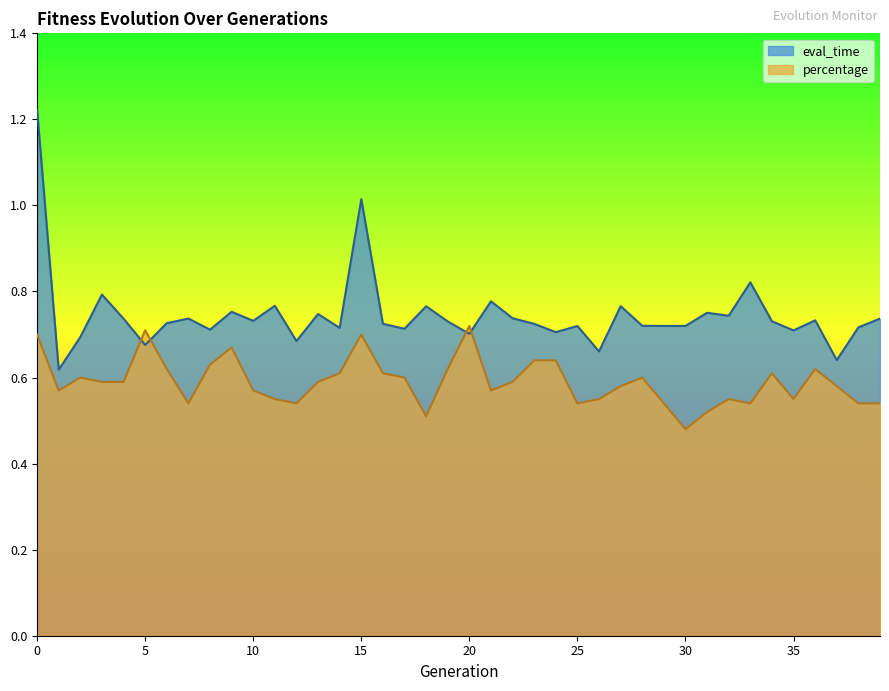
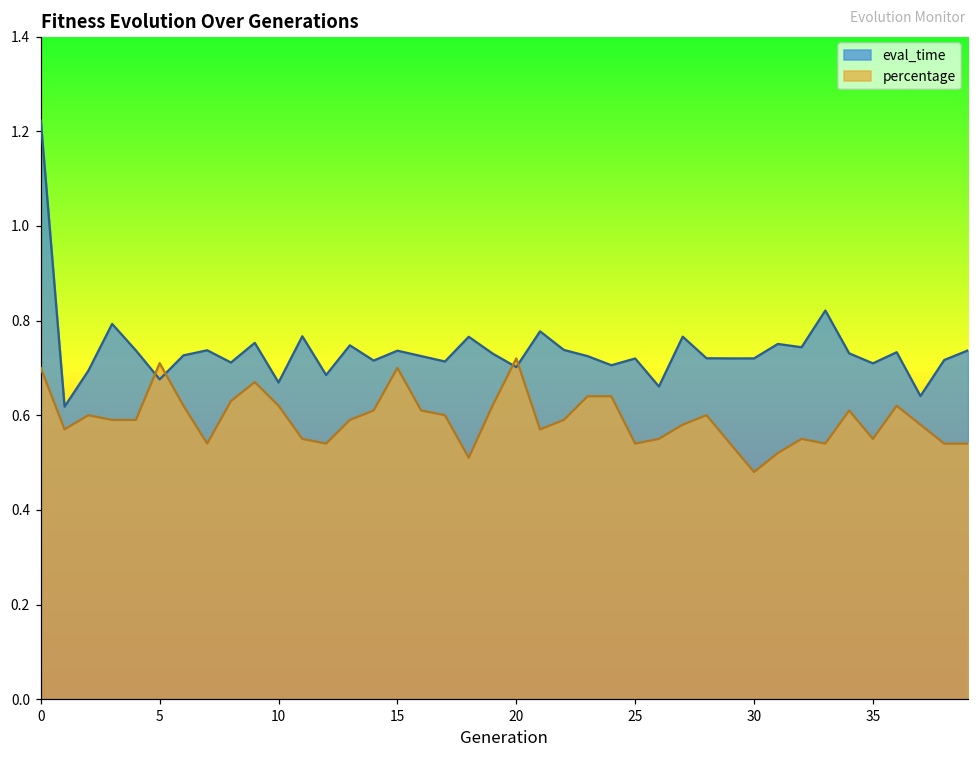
  {
    "eval_time": {
      "0": 1.22,
      "5": 0.68,
-     "10": 0.73,
-     "15": 1.01,
+     "10": 0.67,
+     "15": 0.74,
      "20": 0.70,
      "25": 0.72,
      "30": 0.72,
      "35": 0.71
    },
    "percentage": {
      "0": 0.70,
      "5": 0.71,
-     "10": 0.57,
+     "10": 0.62,
      "15": 0.70,
      "20": 0.72,
      "25": 0.54,
      "30": 0.48,
      "35": 0.55
    }
  }
